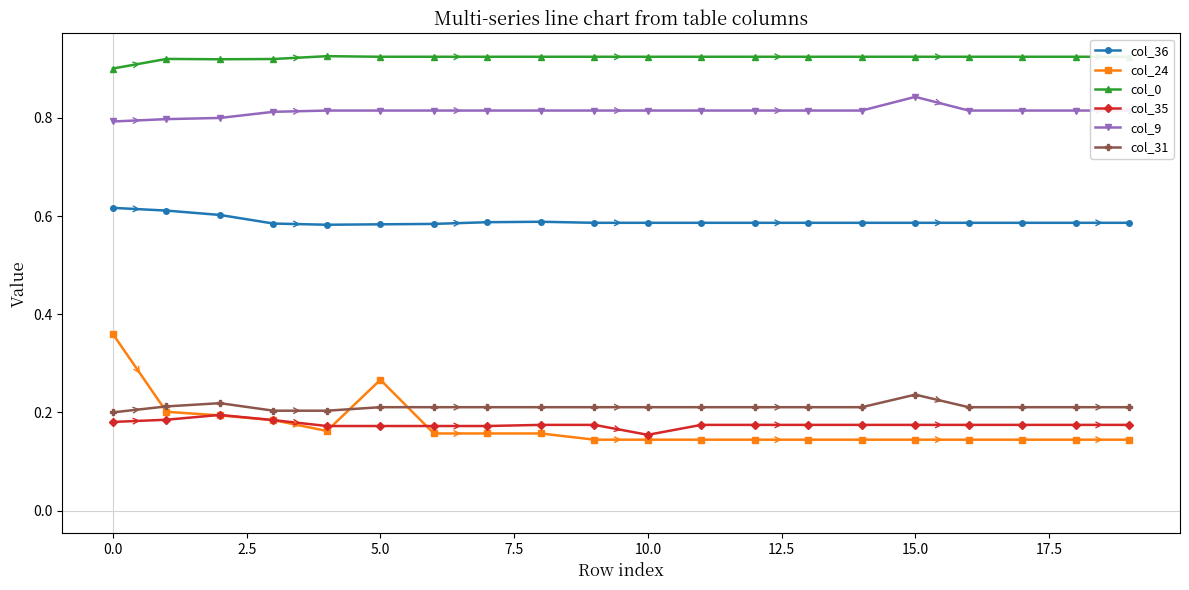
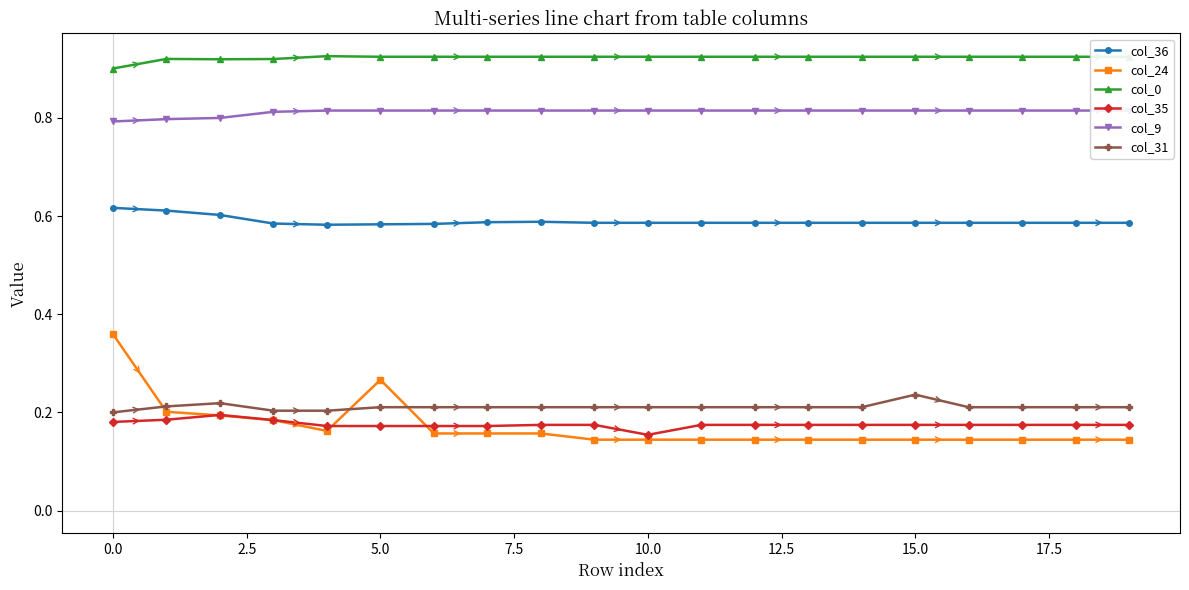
  {
    "col_36": {
      "0.0": 0.62,
      "5.0": 0.58,
      "10.0": 0.59,
      "15.0": 0.59
    },
    "col_24": {
      "0.0": 0.36,
      "5.0": 0.27,
      "10.0": 0.14,
      "15.0": 0.14
    },
    "col_0": {
      "0.0": 0.90,
      "5.0": 0.92,
      "10.0": 0.92,
      "15.0": 0.92
    },
    "col_35": {
      "0.0": 0.18,
      "5.0": 0.17,
      "10.0": 0.15,
      "15.0": 0.17
    },
    "col_9": {
      "0.0": 0.79,
      "5.0": 0.82,
      "10.0": 0.82,
-     "15.0": 0.84
+     "15.0": 0.82
    },
    "col_31": {
      "0.0": 0.20,
      "5.0": 0.21,
      "10.0": 0.21,
      "15.0": 0.24
    }
  }
